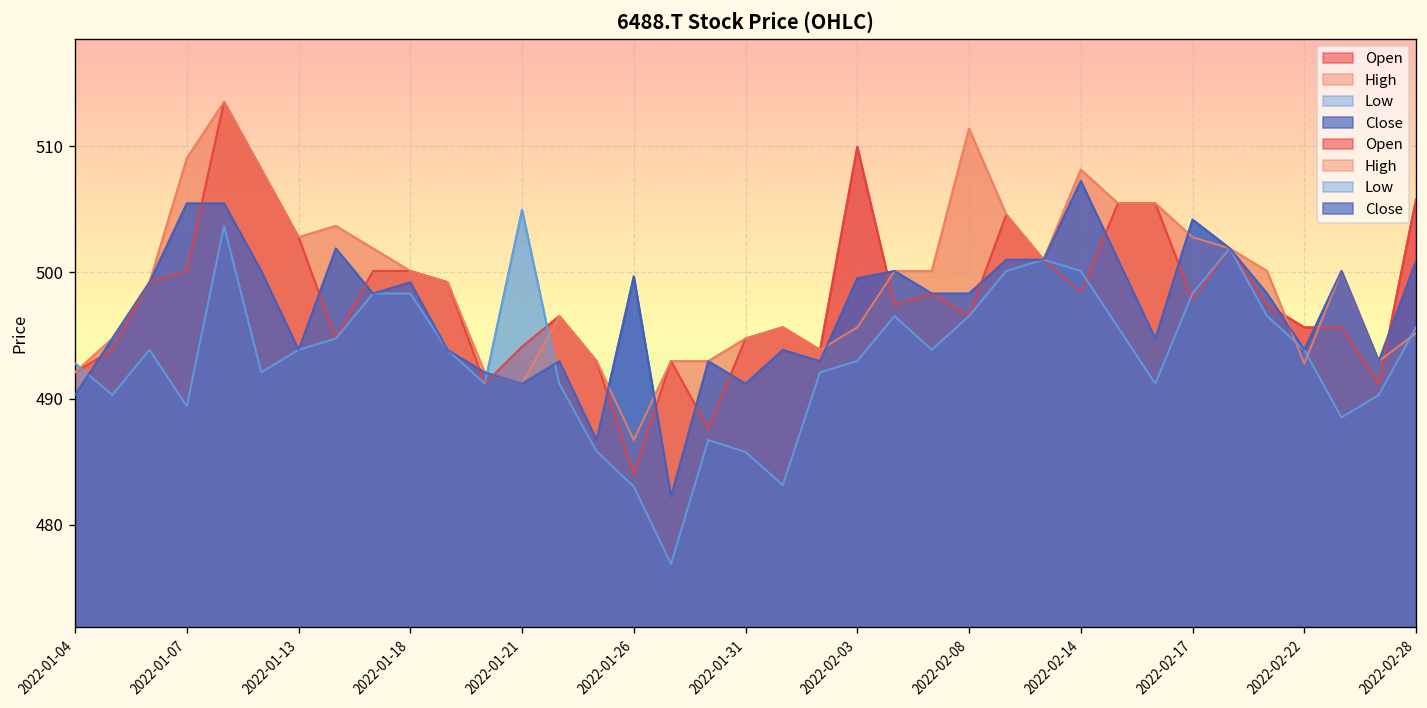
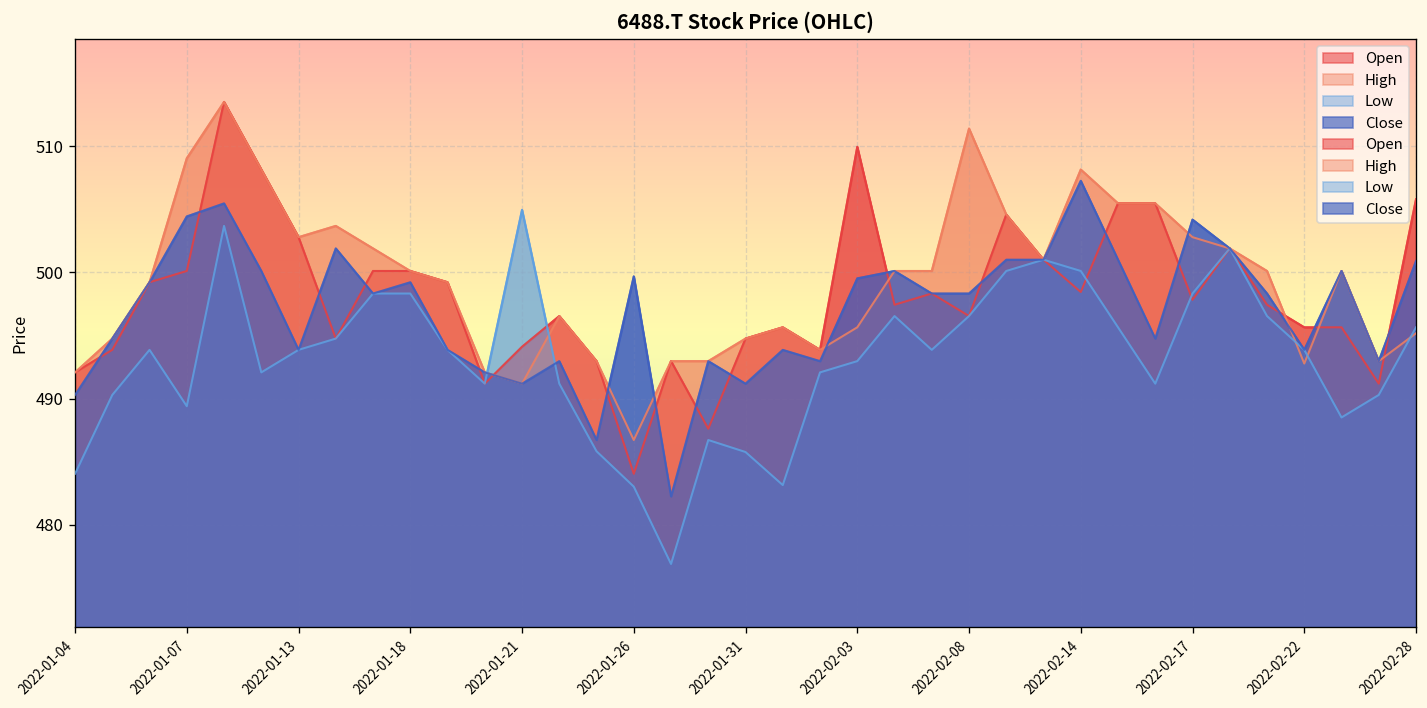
  {
    "Open": {
      "2022-01-07": 500.1,
      "2022-01-21": 494.1,
      "2022-01-26": 484.0,
      "2022-02-03": 510.0,
      "2022-02-14": 498.4,
      "2022-02-17": 497.8,
      "2022-02-22": 495.6,
      "2022-02-28": 505.8
    },
    "High": {
      "2022-01-07": 509.0,
      "2022-01-26": 486.7,
      "2022-02-03": 495.6,
      "2022-02-08": 511.4,
      "2022-02-14": 508.1,
      "2022-02-17": 502.8,
      "2022-02-22": 492.8,
      "2022-02-28": 495.2
    },
    "Low": {
-     "2022-01-04": 492.8,
+     "2022-01-04": 484.0,
      "2022-01-07": 489.4,
      "2022-01-18": 498.3,
      "2022-01-21": 505.0,
      "2022-01-26": 483.0,
      "2022-01-31": 485.8,
      "2022-02-03": 493.0,
      "2022-02-14": 500.1,
      "2022-02-17": 498.3,
      "2022-02-28": 495.6
    },
    "Close": {
      "2022-01-04": 490.3,
-     "2022-01-07": 505.5,
+     "2022-01-07": 504.4,
      "2022-01-18": 499.2,
      "2022-01-26": 499.7,
      "2022-01-31": 491.2,
      "2022-02-03": 499.5,
      "2022-02-08": 498.3,
      "2022-02-14": 507.3,
      "2022-02-17": 504.2,
      "2022-02-28": 500.9
    }
  }
